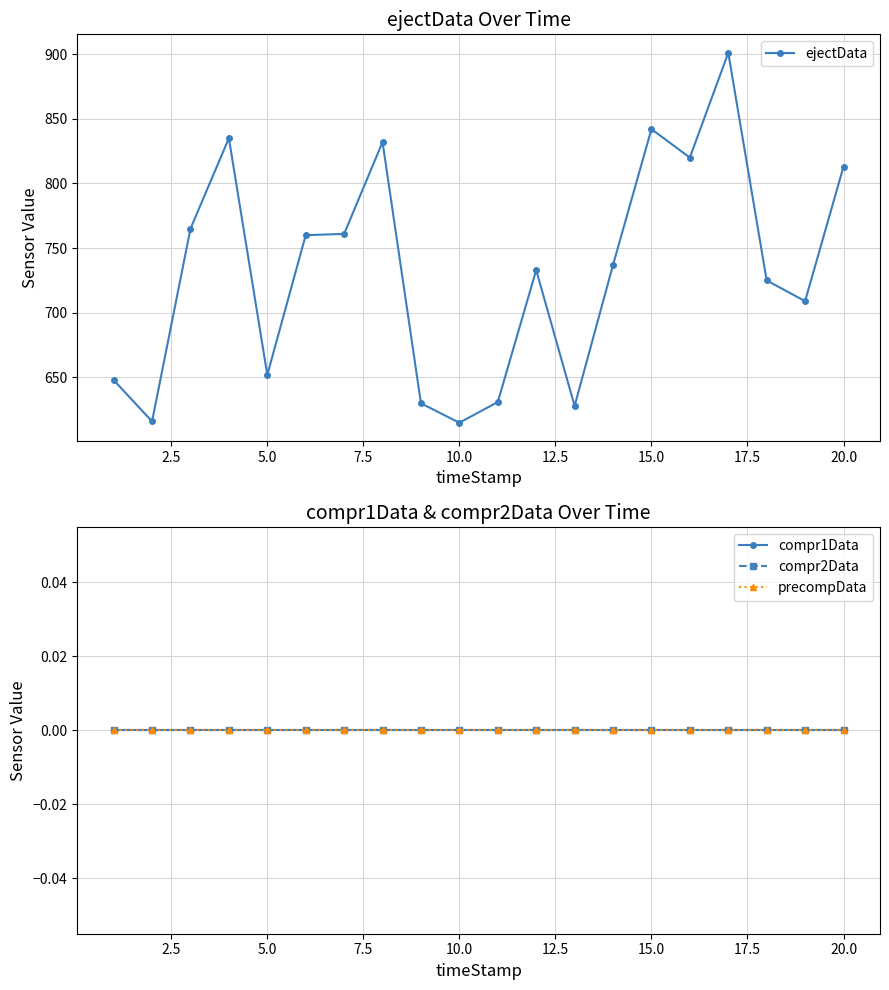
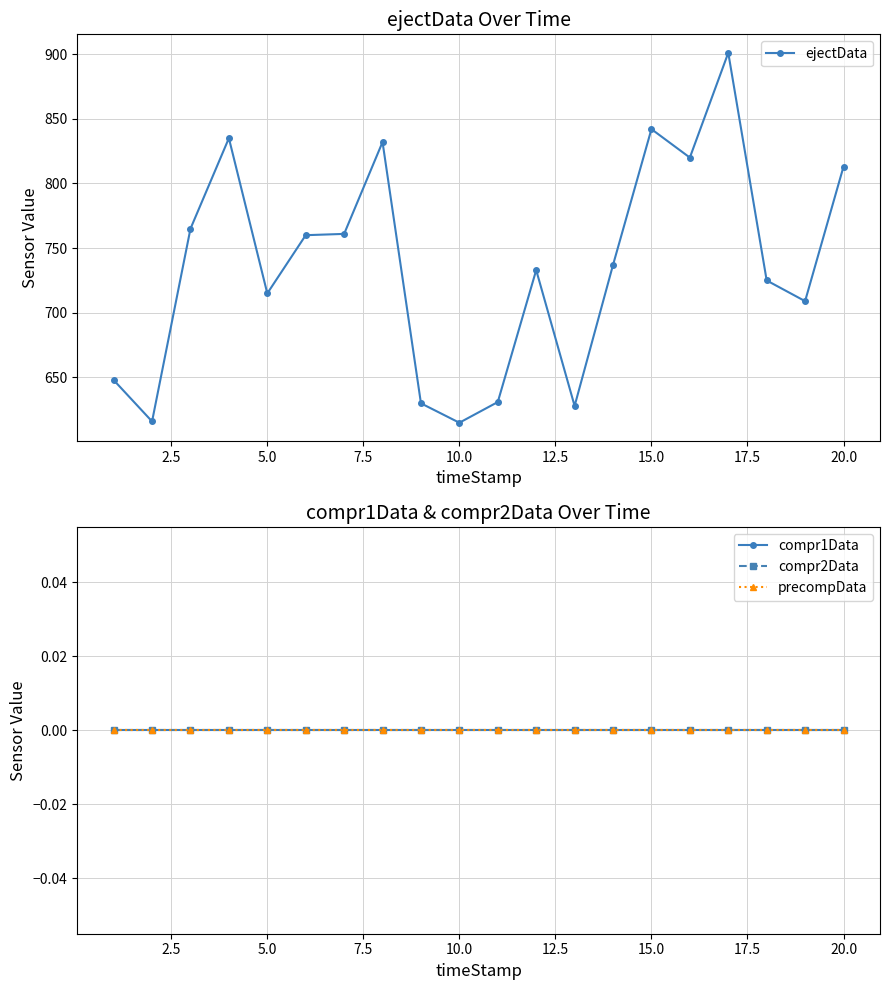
  {
    "ejectData Over Time": {
-     "5.0": 652,
+     "5.0": 715,
      "10.0": 615,
      "15.0": 842,
      "20.0": 813
    },
    "compr1Data & compr2Data Over Time": {
      "5.0": 0.000,
      "10.0": 0.000,
      "15.0": 0.000,
      "20.0": 0.000
    }
  }
